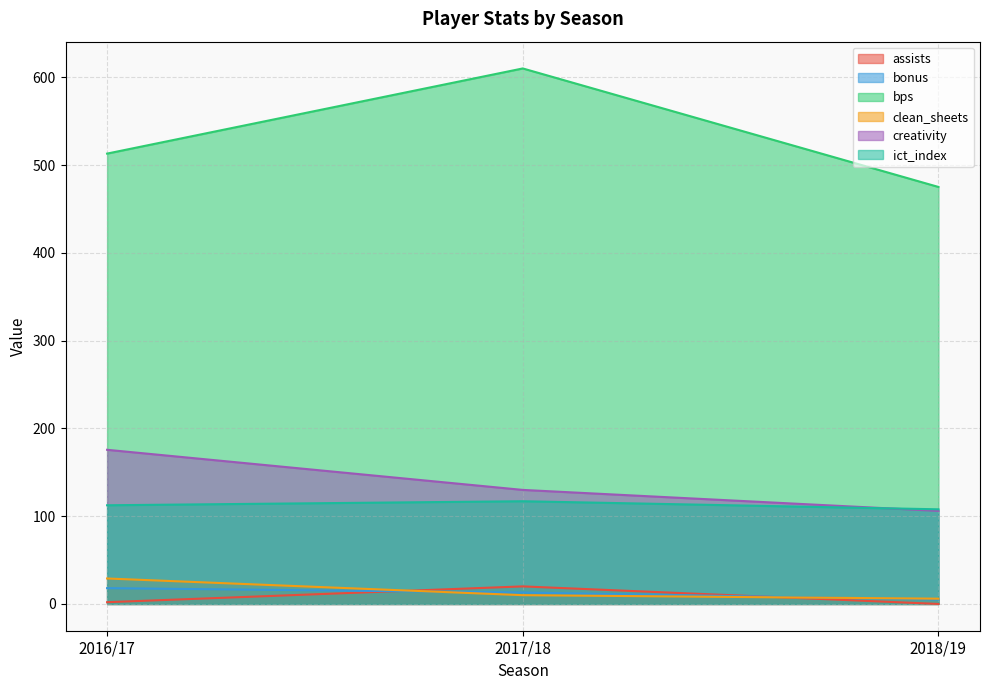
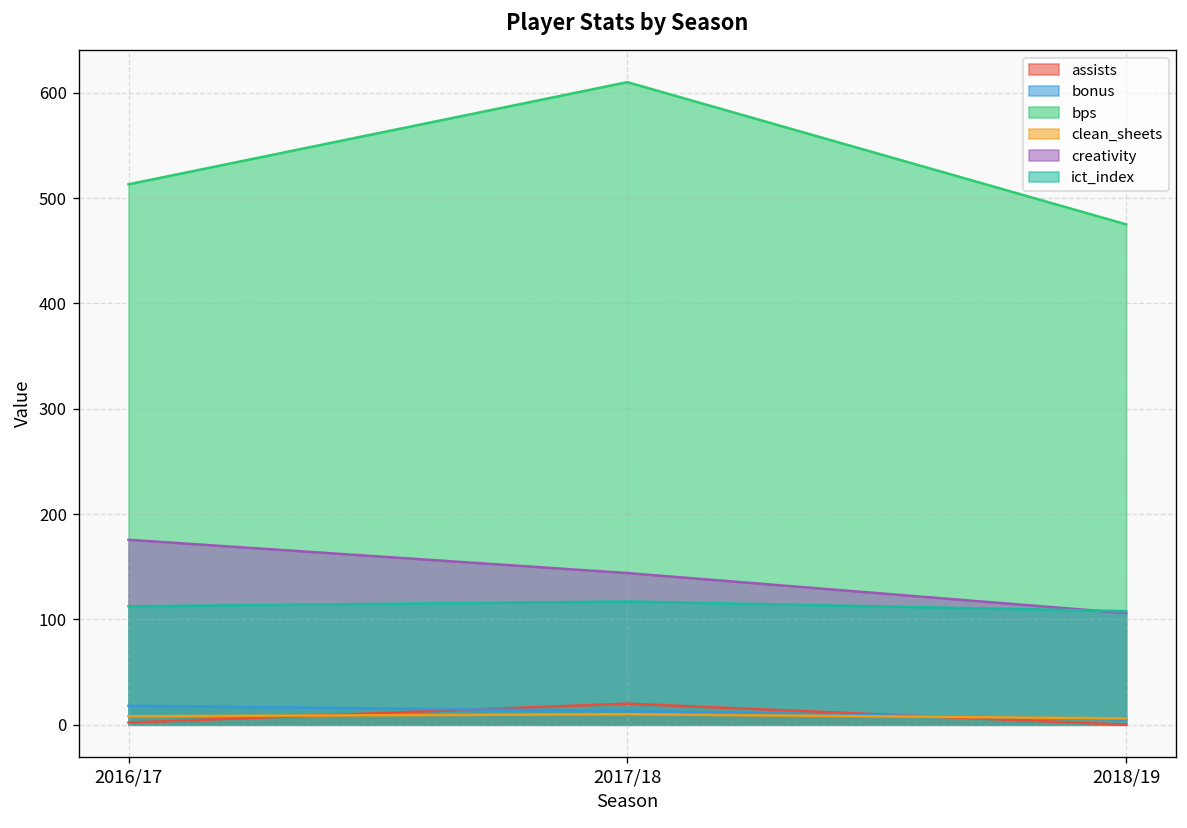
  {
    "assists": {
      "2016/17": 0,
      "2017/18": 20,
      "2018/19": 0
    },
    "bonus": {
      "2016/17": 20,
      "2017/18": 10
    },
    "clean_sheets": {
-     "2016/17": 30,
+     "2016/17": 10,
      "2017/18": 10
    },
    "creativity": {
      "2016/17": 180,
-     "2017/18": 130
+     "2017/18": 140
    }
  }
